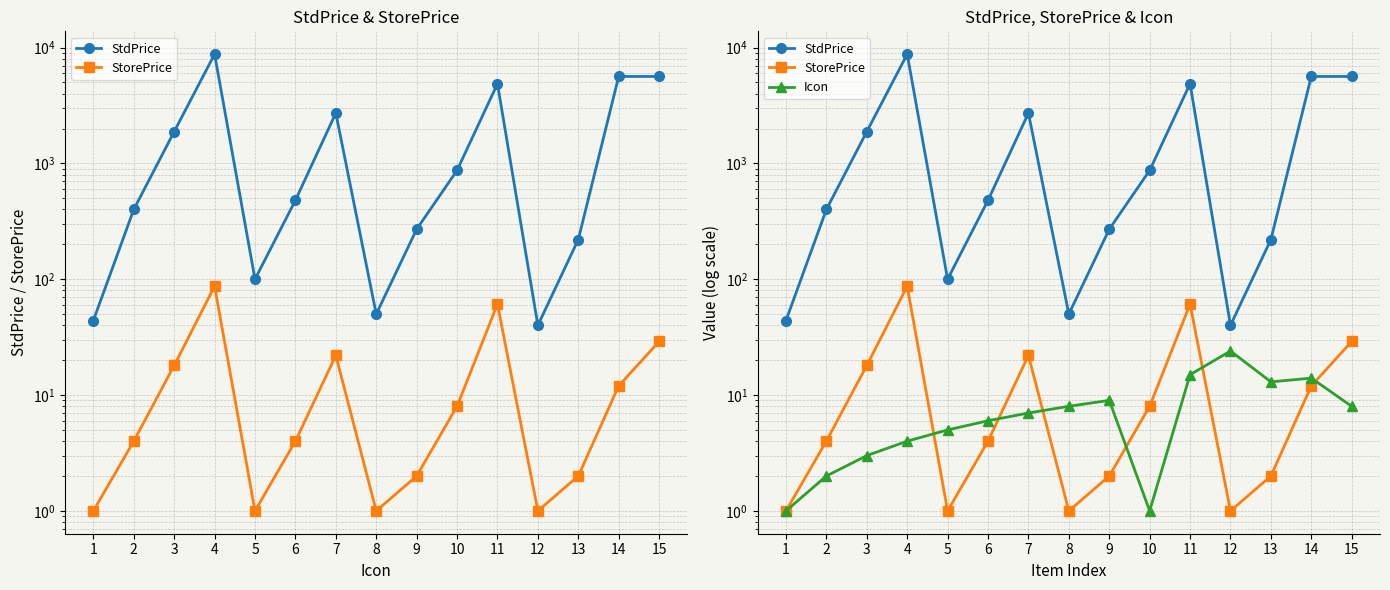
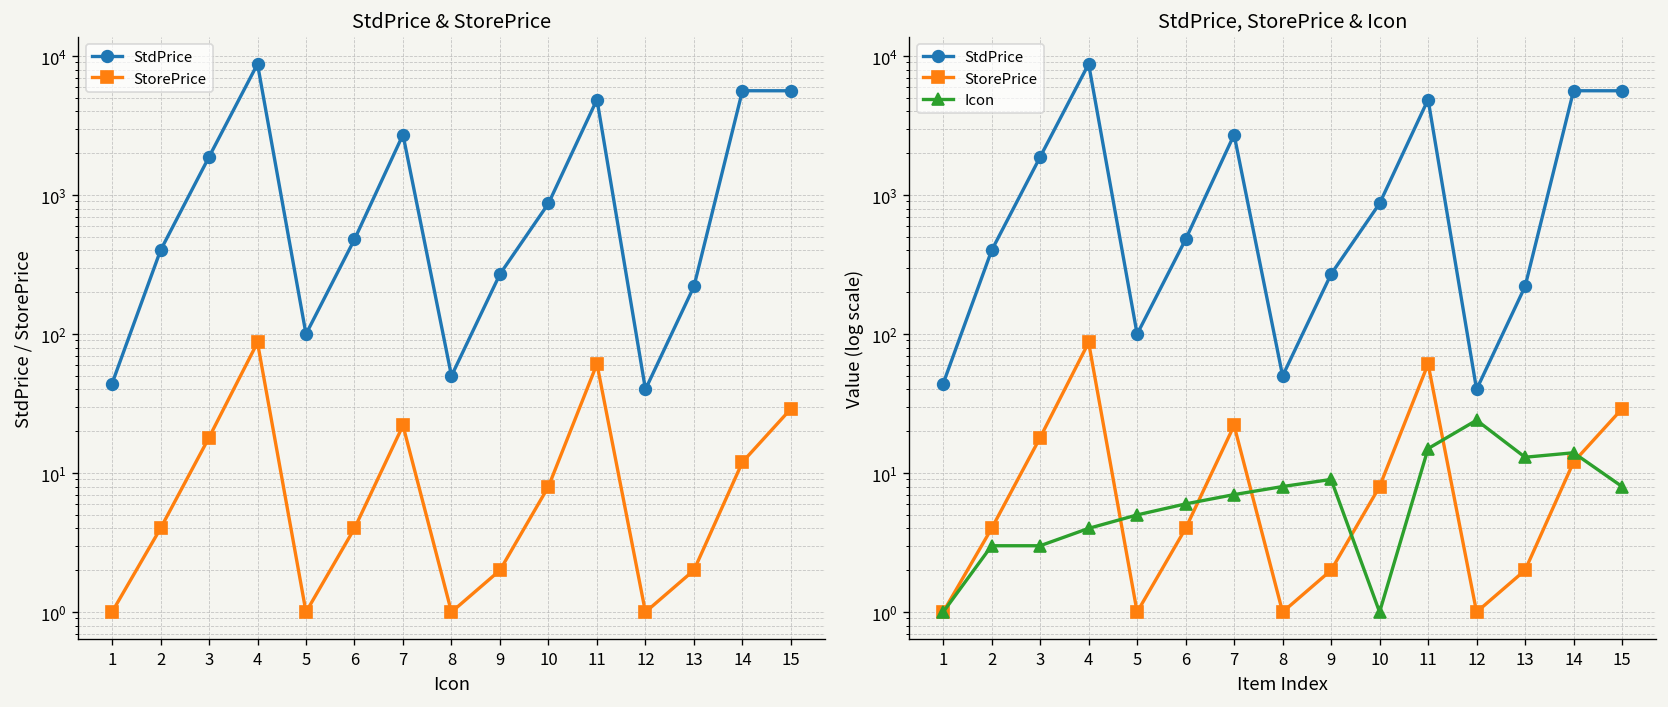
  {
    "StdPrice & StorePrice": {
      "StdPrice": {
        "1": 44,
        "2": 400,
        "3": 1900,
        "4": 9000,
        "5": 100,
        "6": 480,
        "7": 2700,
        "8": 50,
        "9": 270,
        "10": 900,
        "11": 4900,
        "12": 40,
        "13": 220,
        "14": 6000,
        "15": 6000
      },
      "StorePrice": {
        "1": 1.0,
        "2": 4.0,
        "3": 18,
        "4": 90,
        "5": 1.0,
        "6": 4.0,
        "7": 22,
        "8": 1.0,
        "9": 2.0,
        "10": 8,
        "11": 60,
        "12": 1.0,
        "13": 2.0,
        "14": 12,
        "15": 29
      }
    },
    "StdPrice, StorePrice & Icon": {
      "StdPrice": {
        "1": 44,
        "2": 400,
        "3": 1900,
        "4": 9000,
        "5": 100,
        "6": 480,
        "7": 2700,
        "8": 50,
        "9": 270,
        "10": 900,
        "11": 4900,
        "12": 40,
        "13": 220,
        "14": 6000,
        "15": 6000
      },
      "StorePrice": {
        "2": 4,
        "3": 18,
        "4": 90,
        "5": 1,
        "6": 4,
        "7": 22,
        "8": 1,
        "9": 2,
        "10": 8,
        "11": 60,
        "12": 1,
        "13": 2,
        "14": 12,
        "15": 29
      },
      "Icon": {
-       "2": 2,
+       "2": 3,
        "3": 3,
        "4": 4,
        "5": 5,
        "6": 6,
        "7": 7,
        "8": 8,
        "9": 9,
        "10": 1,
        "11": 15,
        "12": 24,
        "13": 13,
        "14": 14,
        "15": 8
      }
    }
  }
